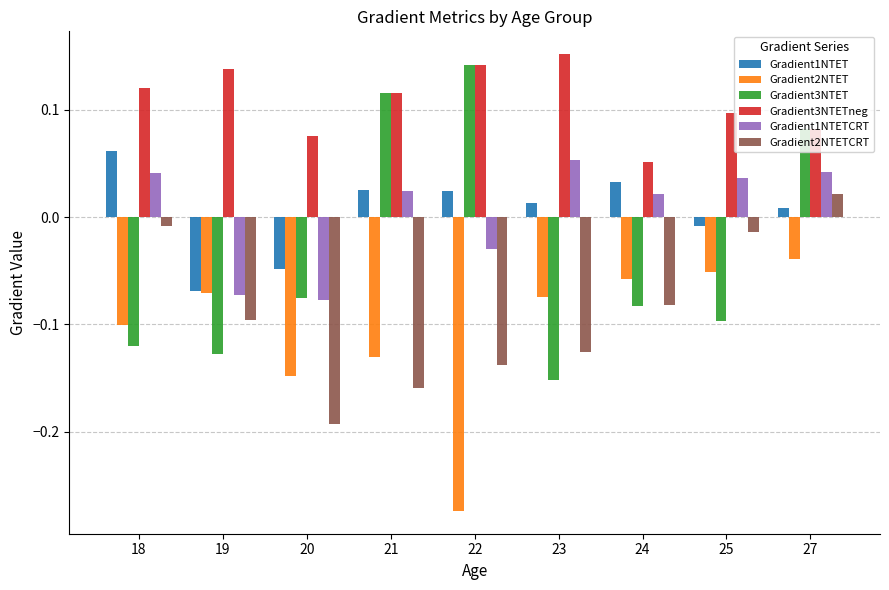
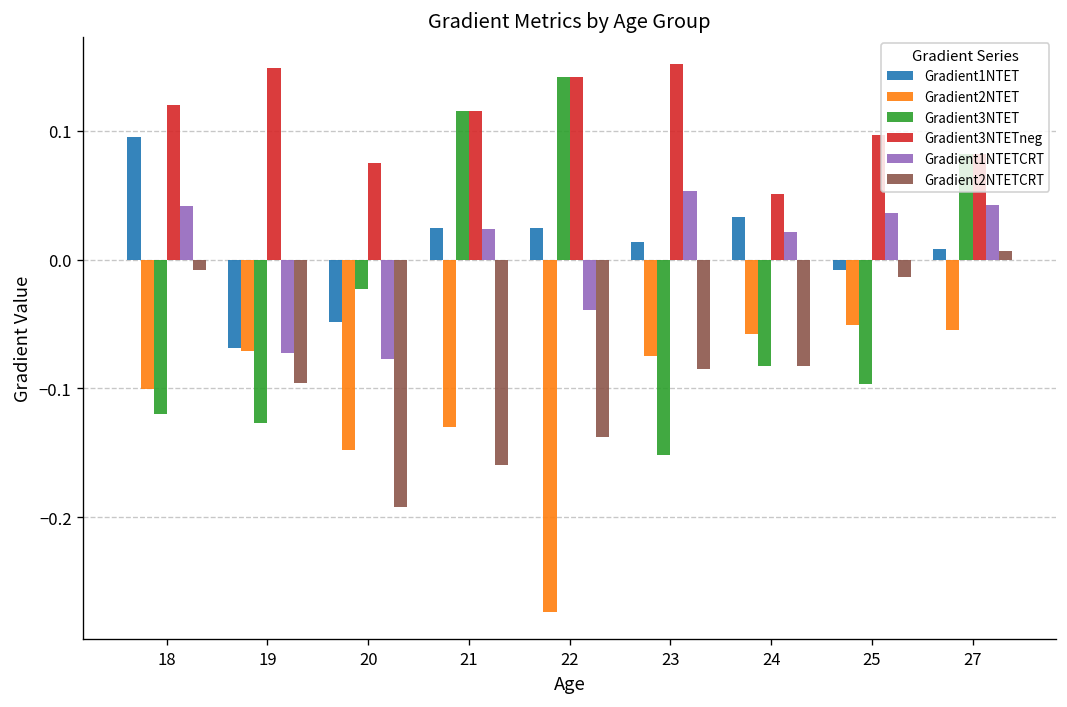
  {
    "Gradient1NTET": {
-     "18": 0.062,
+     "18": 0.095,
      "19": -0.069,
      "20": -0.049,
      "21": 0.025,
      "22": 0.025,
      "23": 0.013,
      "24": 0.033,
      "25": -0.008,
      "27": 0.009
    },
    "Gradient2NTET": {
      "18": -0.100,
      "19": -0.071,
      "20": -0.148,
      "21": -0.130,
      "22": -0.274,
      "23": -0.075,
      "24": -0.058,
      "25": -0.051,
-     "27": -0.039
+     "27": -0.055
    },
    "Gradient3NTET": {
      "18": -0.120,
      "19": -0.127,
-     "20": -0.075,
+     "20": -0.023,
      "21": 0.116,
      "22": 0.142,
      "23": -0.152,
      "24": -0.083,
      "25": -0.097
    },
    "Gradient3NTETneg": {
      "18": 0.120,
-     "19": 0.138,
+     "19": 0.149,
      "20": 0.075,
      "21": 0.116,
      "22": 0.142,
      "23": 0.152,
      "24": 0.051,
      "25": 0.097
    },
    "Gradient1NTETCRT": {
      "18": 0.041,
      "19": -0.073,
      "20": -0.077,
      "21": 0.024,
-     "22": -0.030,
+     "22": -0.039,
      "23": 0.053,
      "24": 0.021,
      "25": 0.036,
      "27": 0.042
    },
    "Gradient2NTETCRT": {
      "18": -0.008,
      "19": -0.096,
      "20": -0.192,
      "21": -0.159,
      "22": -0.138,
-     "23": -0.125,
+     "23": -0.085,
      "24": -0.082,
      "25": -0.013,
-     "27": 0.021
+     "27": 0.007
    }
  }
